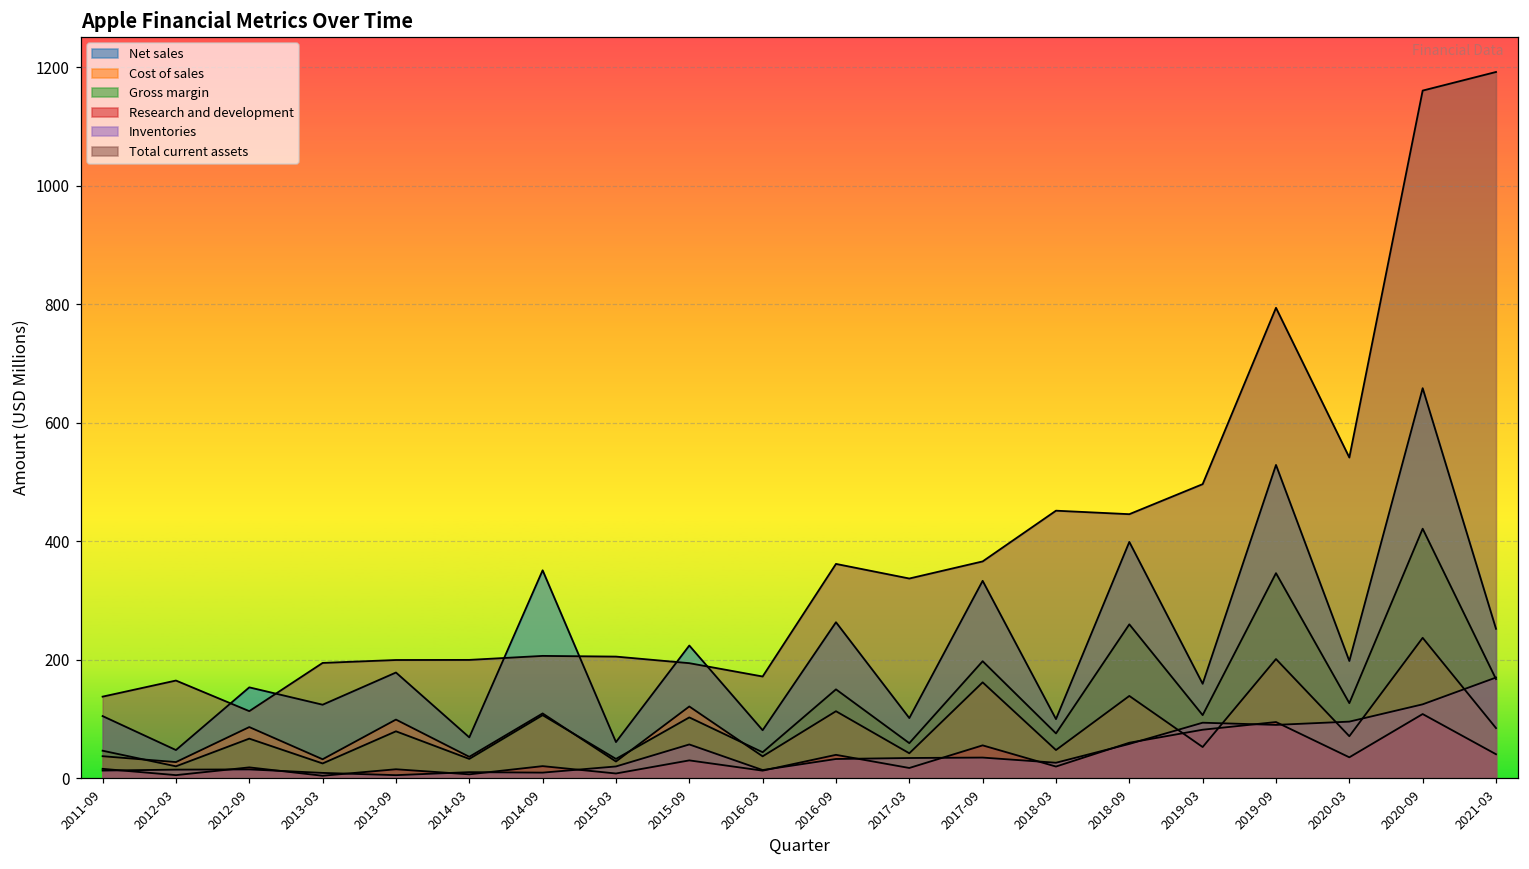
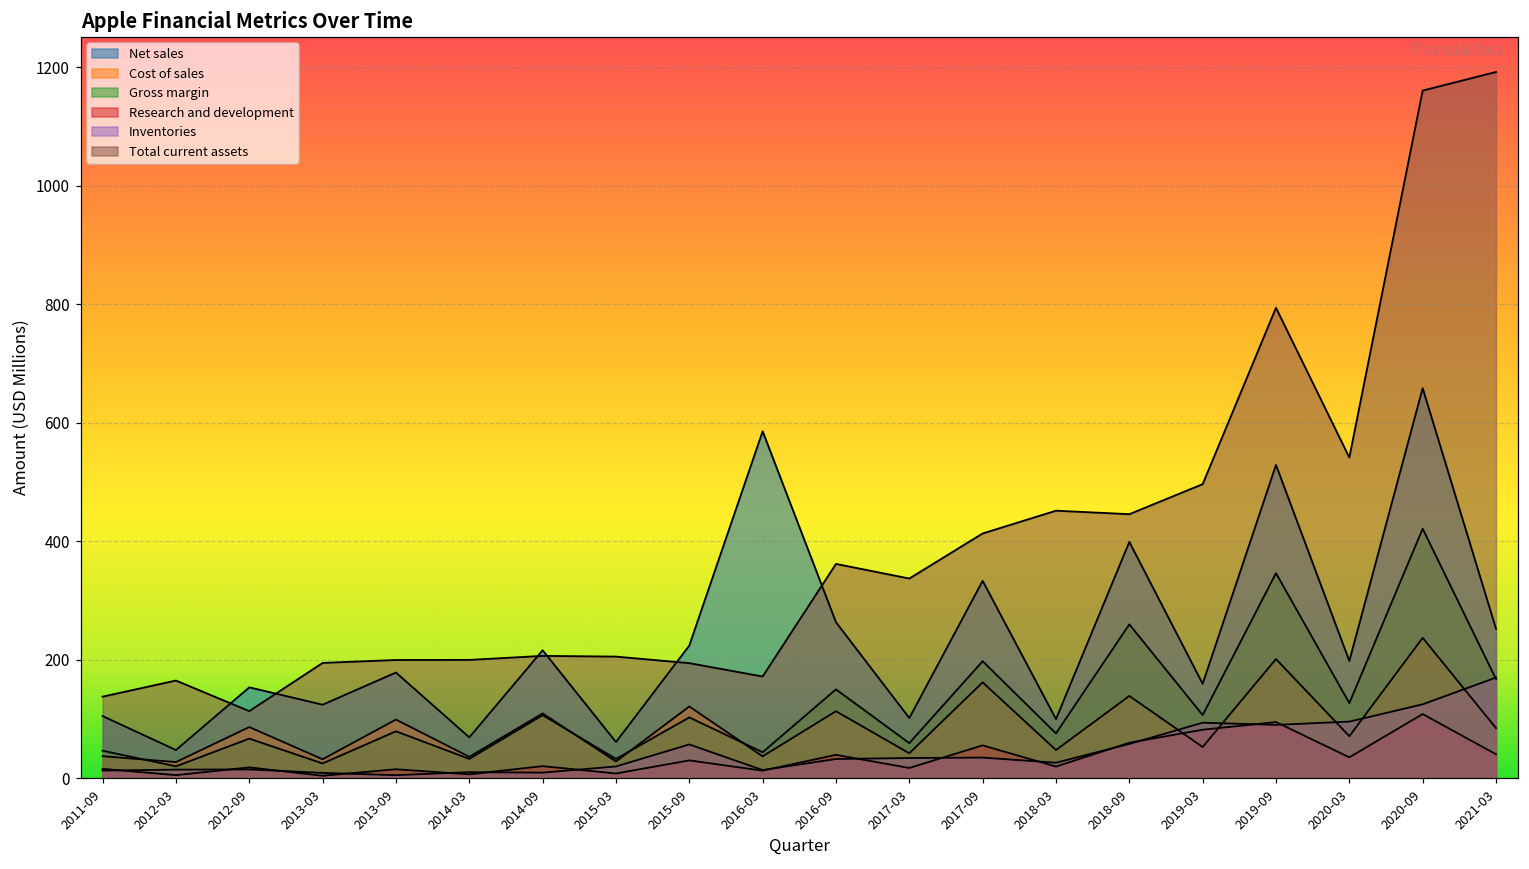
  {
    "Net sales": {
      "2011-09": 110,
      "2012-03": 50,
      "2012-09": 150,
      "2013-03": 120,
      "2013-09": 180,
      "2014-03": 70,
-     "2014-09": 350,
+     "2014-09": 220,
      "2015-03": 60,
      "2015-09": 220,
-     "2016-03": 80,
+     "2016-03": 590,
      "2016-09": 260,
      "2017-03": 100,
      "2017-09": 330,
      "2018-03": 100,
      "2018-09": 400,
      "2019-03": 160,
      "2019-09": 530,
      "2020-03": 200,
      "2020-09": 660,
      "2021-03": 250
    },
    "Cost of sales": {
      "2011-09": 40,
      "2012-03": 30,
      "2012-09": 90,
      "2013-03": 30,
      "2013-09": 100,
      "2015-09": 120,
      "2016-03": 40,
      "2016-09": 110,
      "2017-03": 40,
      "2017-09": 160,
      "2018-03": 50,
      "2018-09": 140,
      "2019-03": 50,
      "2019-09": 200,
      "2020-03": 70,
      "2020-09": 240,
      "2021-03": 80
    },
    "Gross margin": {
      "2011-09": 50,
      "2012-03": 20,
      "2012-09": 70,
      "2013-03": 30,
      "2013-09": 80,
      "2015-09": 100,
      "2016-03": 40,
      "2016-09": 150,
      "2017-03": 60,
      "2017-09": 200,
      "2018-03": 80,
      "2018-09": 260,
      "2019-03": 110,
      "2019-09": 350,
      "2020-03": 130,
      "2020-09": 420
    },
    "Research and development": {
      "2012-03": 10,
      "2013-03": 0,
      "2013-09": 20,
      "2014-09": 20,
      "2015-03": 10,
      "2015-09": 30,
      "2016-09": 40,
      "2017-03": 20,
      "2017-09": 60,
      "2018-03": 20,
      "2019-03": 80,
      "2019-09": 90,
      "2020-03": 40,
      "2020-09": 110,
      "2021-03": 40
    },
    "Inventories": {
      "2012-03": 10,
      "2013-03": 10,
      "2013-09": 10,
      "2014-09": 10,
      "2015-03": 20,
      "2015-09": 60,
      "2016-09": 30,
      "2017-03": 30,
      "2017-09": 40,
      "2018-03": 30,
      "2019-03": 90,
      "2019-09": 90,
      "2020-03": 100,
      "2020-09": 120
    },
    "Total current assets": {
      "2011-09": 140,
      "2012-03": 170,
      "2012-09": 110,
      "2013-03": 190,
      "2013-09": 200,
      "2014-03": 200,
      "2014-09": 210,
      "2015-03": 210,
      "2015-09": 190,
      "2016-03": 170,
      "2016-09": 360,
      "2017-03": 340,
-     "2017-09": 370,
+     "2017-09": 410,
      "2018-03": 450,
      "2018-09": 450,
      "2019-03": 500,
      "2019-09": 790,
      "2020-03": 540,
      "2020-09": 1160,
      "2021-03": 1190
    }
  }
